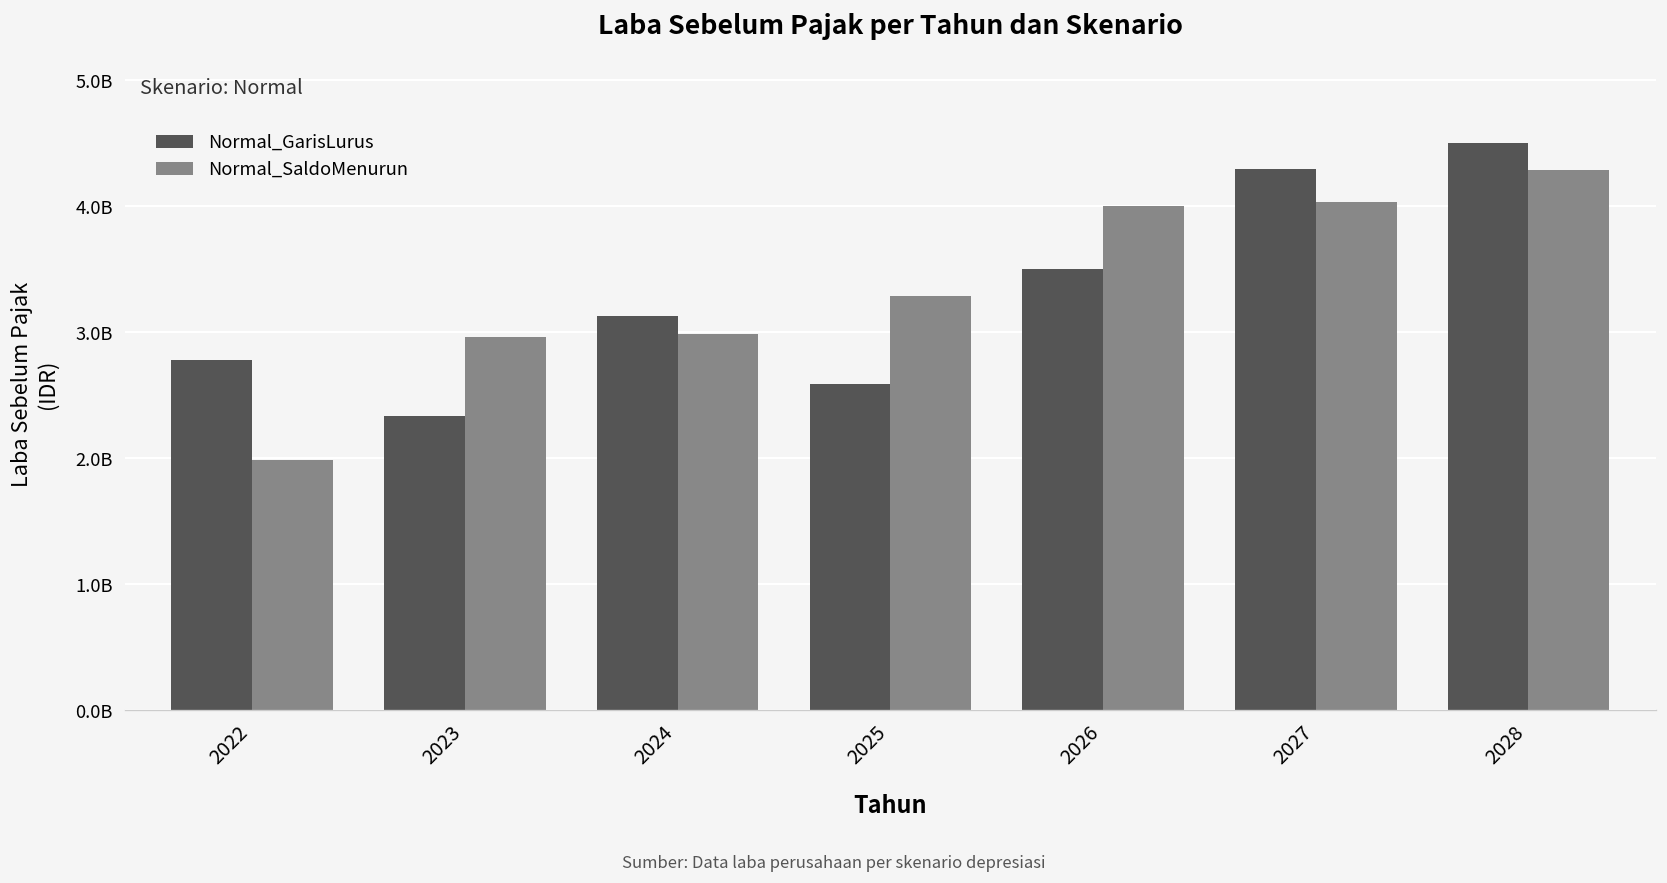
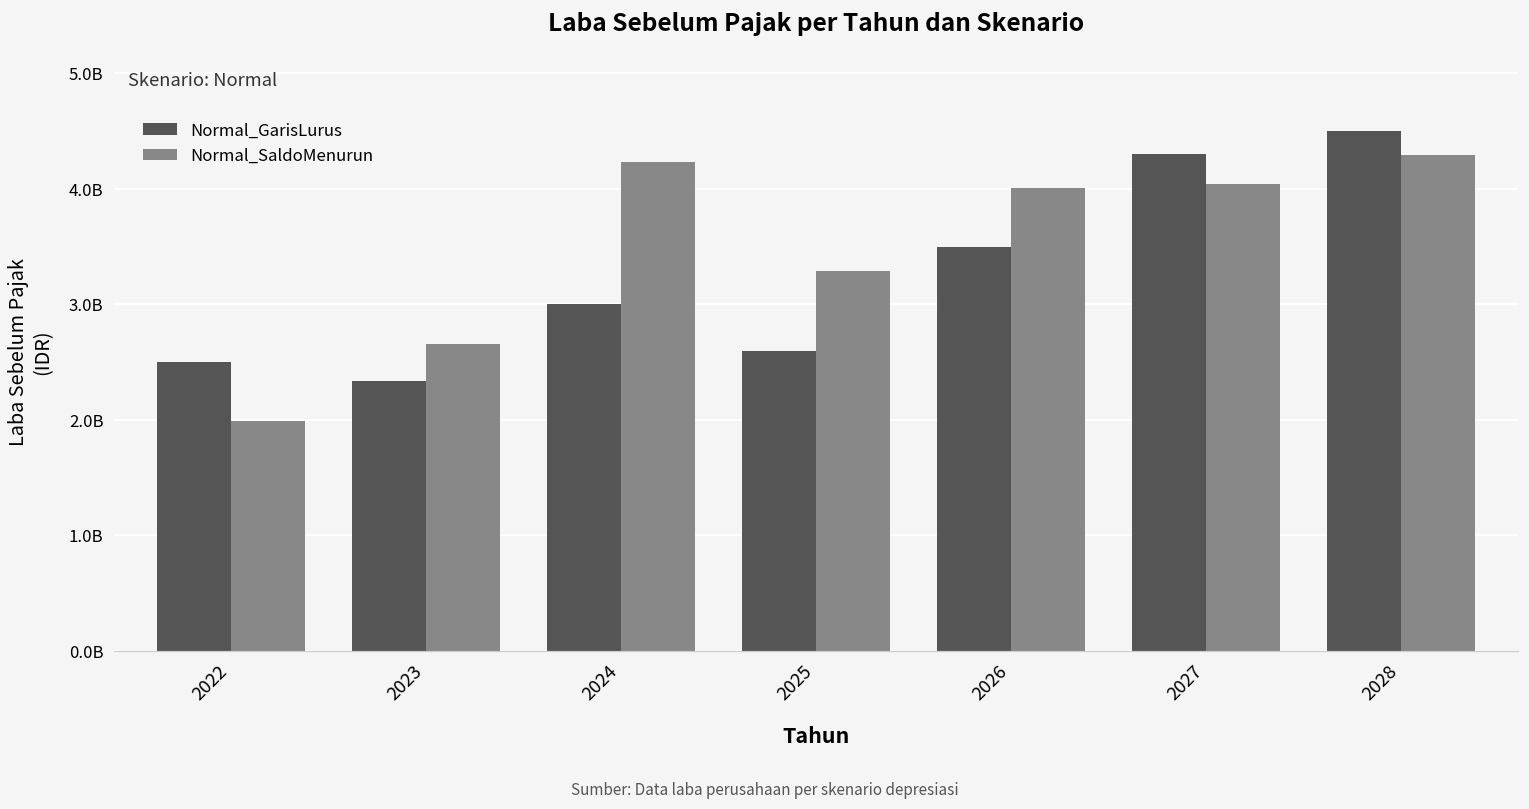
  {
    "Normal_GarisLurus": {
-     "2022": 2780000000,
+     "2022": 2500000000,
      "2023": 2340000000,
-     "2024": 3130000000,
+     "2024": 3000000000,
      "2025": 2590000000,
      "2026": 3500000000,
      "2027": 4300000000,
      "2028": 4500000000
    },
    "Normal_SaldoMenurun": {
      "2022": 1990000000,
-     "2023": 2970000000,
-     "2024": 2990000000,
+     "2023": 2660000000,
+     "2024": 4230000000,
      "2025": 3290000000,
      "2026": 4010000000,
      "2027": 4040000000,
      "2028": 4290000000
    }
  }
